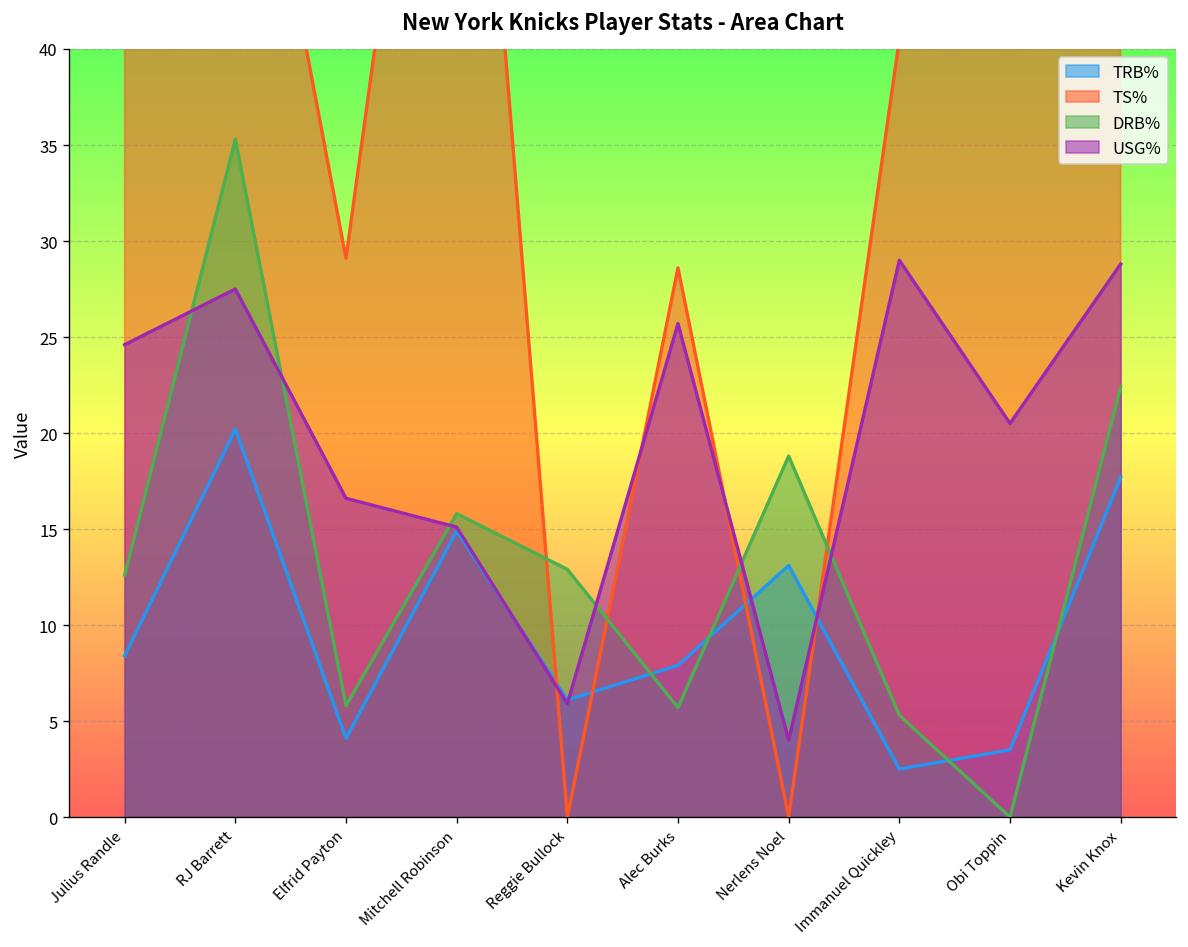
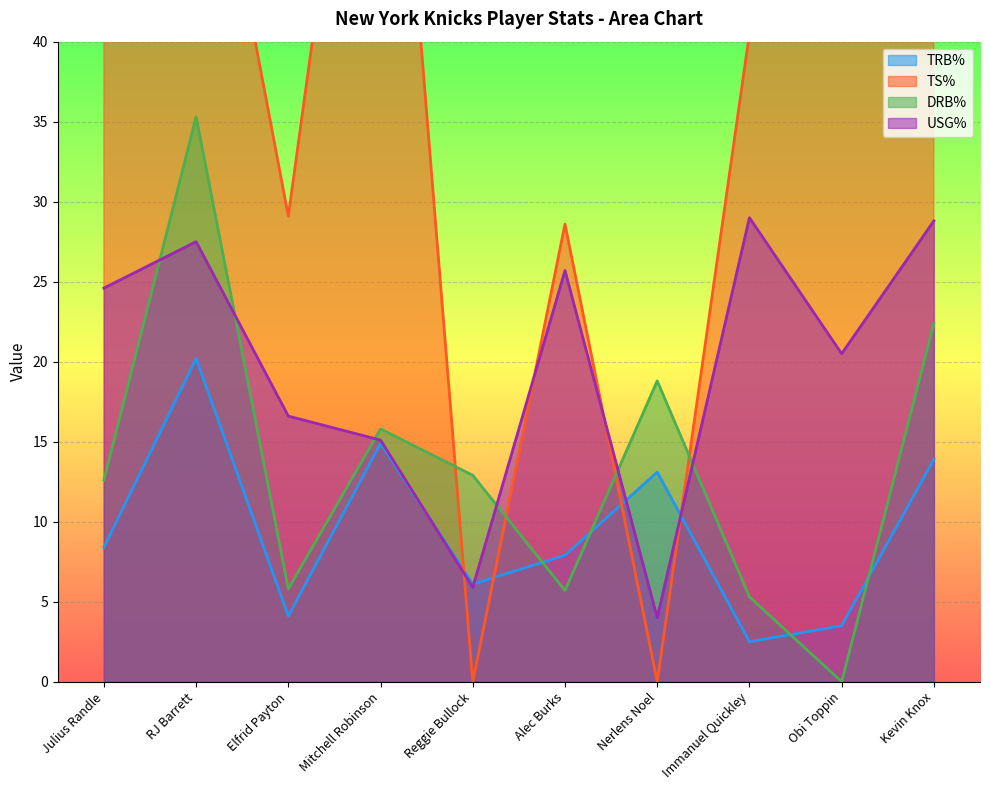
  {
    "TRB%": {
      "Julius Randle": 8.4,
      "RJ Barrett": 20.2,
      "Elfrid Payton": 4.1,
      "Mitchell Robinson": 14.9,
      "Reggie Bullock": 6.1,
      "Alec Burks": 7.9,
      "Nerlens Noel": 13.1,
      "Immanuel Quickley": 2.5,
      "Obi Toppin": 3.5,
-     "Kevin Knox": 17.7
+     "Kevin Knox": 13.9
    },
    "TS%": {
      "Elfrid Payton": 29.1,
      "Reggie Bullock": 0.0,
      "Alec Burks": 28.6,
      "Nerlens Noel": 0.0
    },
    "DRB%": {
      "Julius Randle": 12.6,
      "RJ Barrett": 35.3,
      "Elfrid Payton": 5.8,
      "Mitchell Robinson": 15.8,
      "Reggie Bullock": 12.9,
      "Alec Burks": 5.7,
      "Nerlens Noel": 18.8,
      "Immanuel Quickley": 5.3,
      "Obi Toppin": 0.0,
      "Kevin Knox": 22.4
    },
    "USG%": {
      "Julius Randle": 24.6,
      "RJ Barrett": 27.5,
      "Elfrid Payton": 16.6,
      "Mitchell Robinson": 15.1,
      "Reggie Bullock": 5.9,
      "Alec Burks": 25.7,
      "Nerlens Noel": 4.0,
      "Immanuel Quickley": 29.0,
      "Obi Toppin": 20.5,
      "Kevin Knox": 28.8
    }
  }
